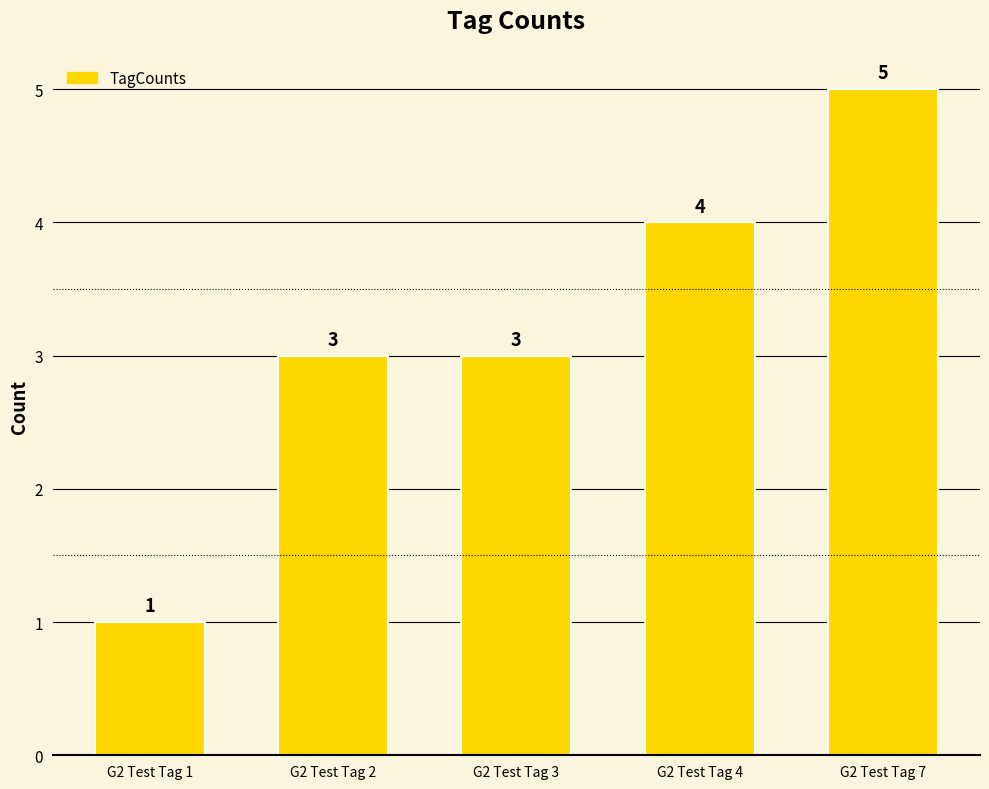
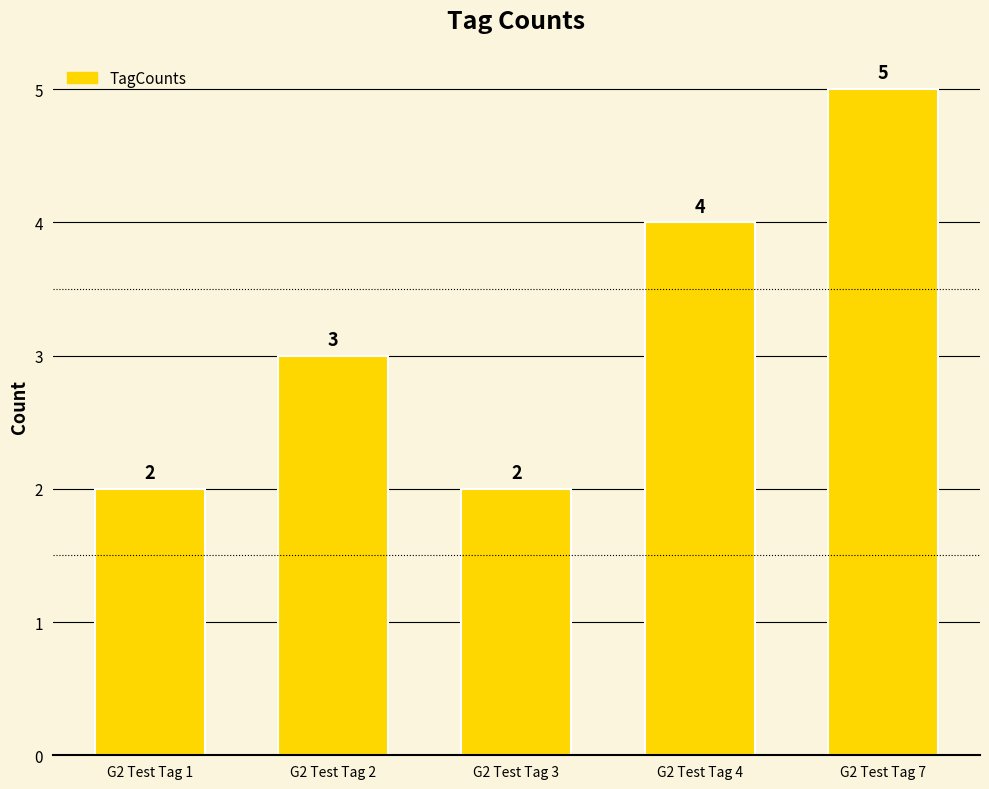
  {
-   "G2 Test Tag 1": 1,
+   "G2 Test Tag 1": 2,
    "G2 Test Tag 2": 3,
-   "G2 Test Tag 3": 3,
+   "G2 Test Tag 3": 2,
    "G2 Test Tag 4": 4,
    "G2 Test Tag 7": 5
  }
